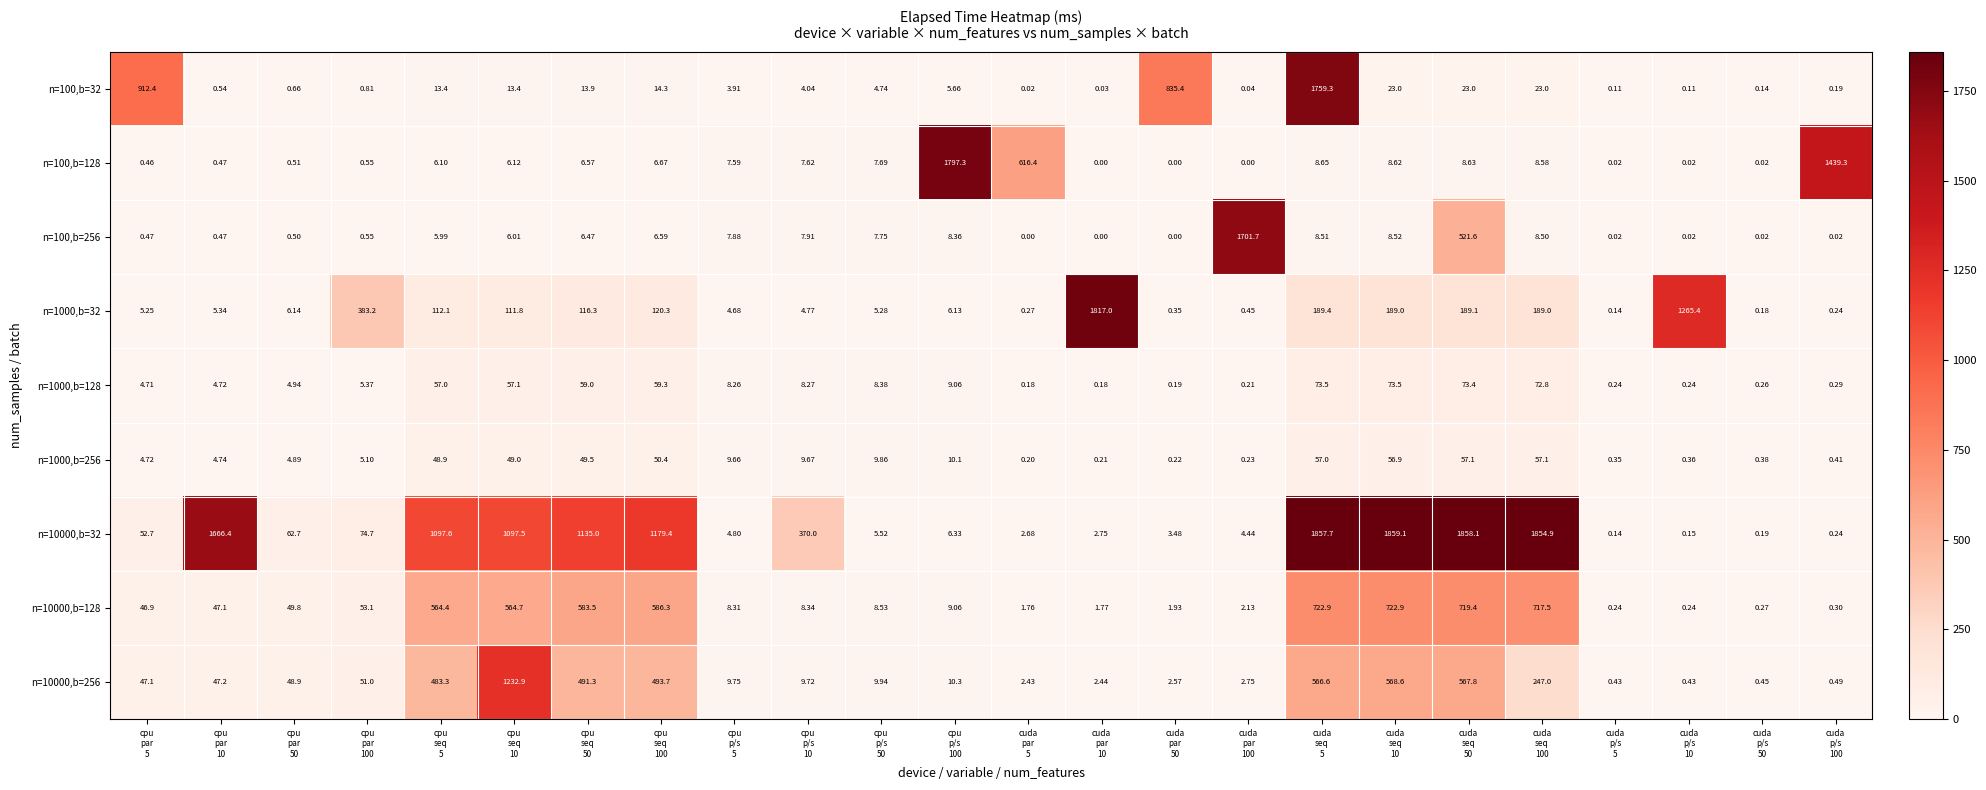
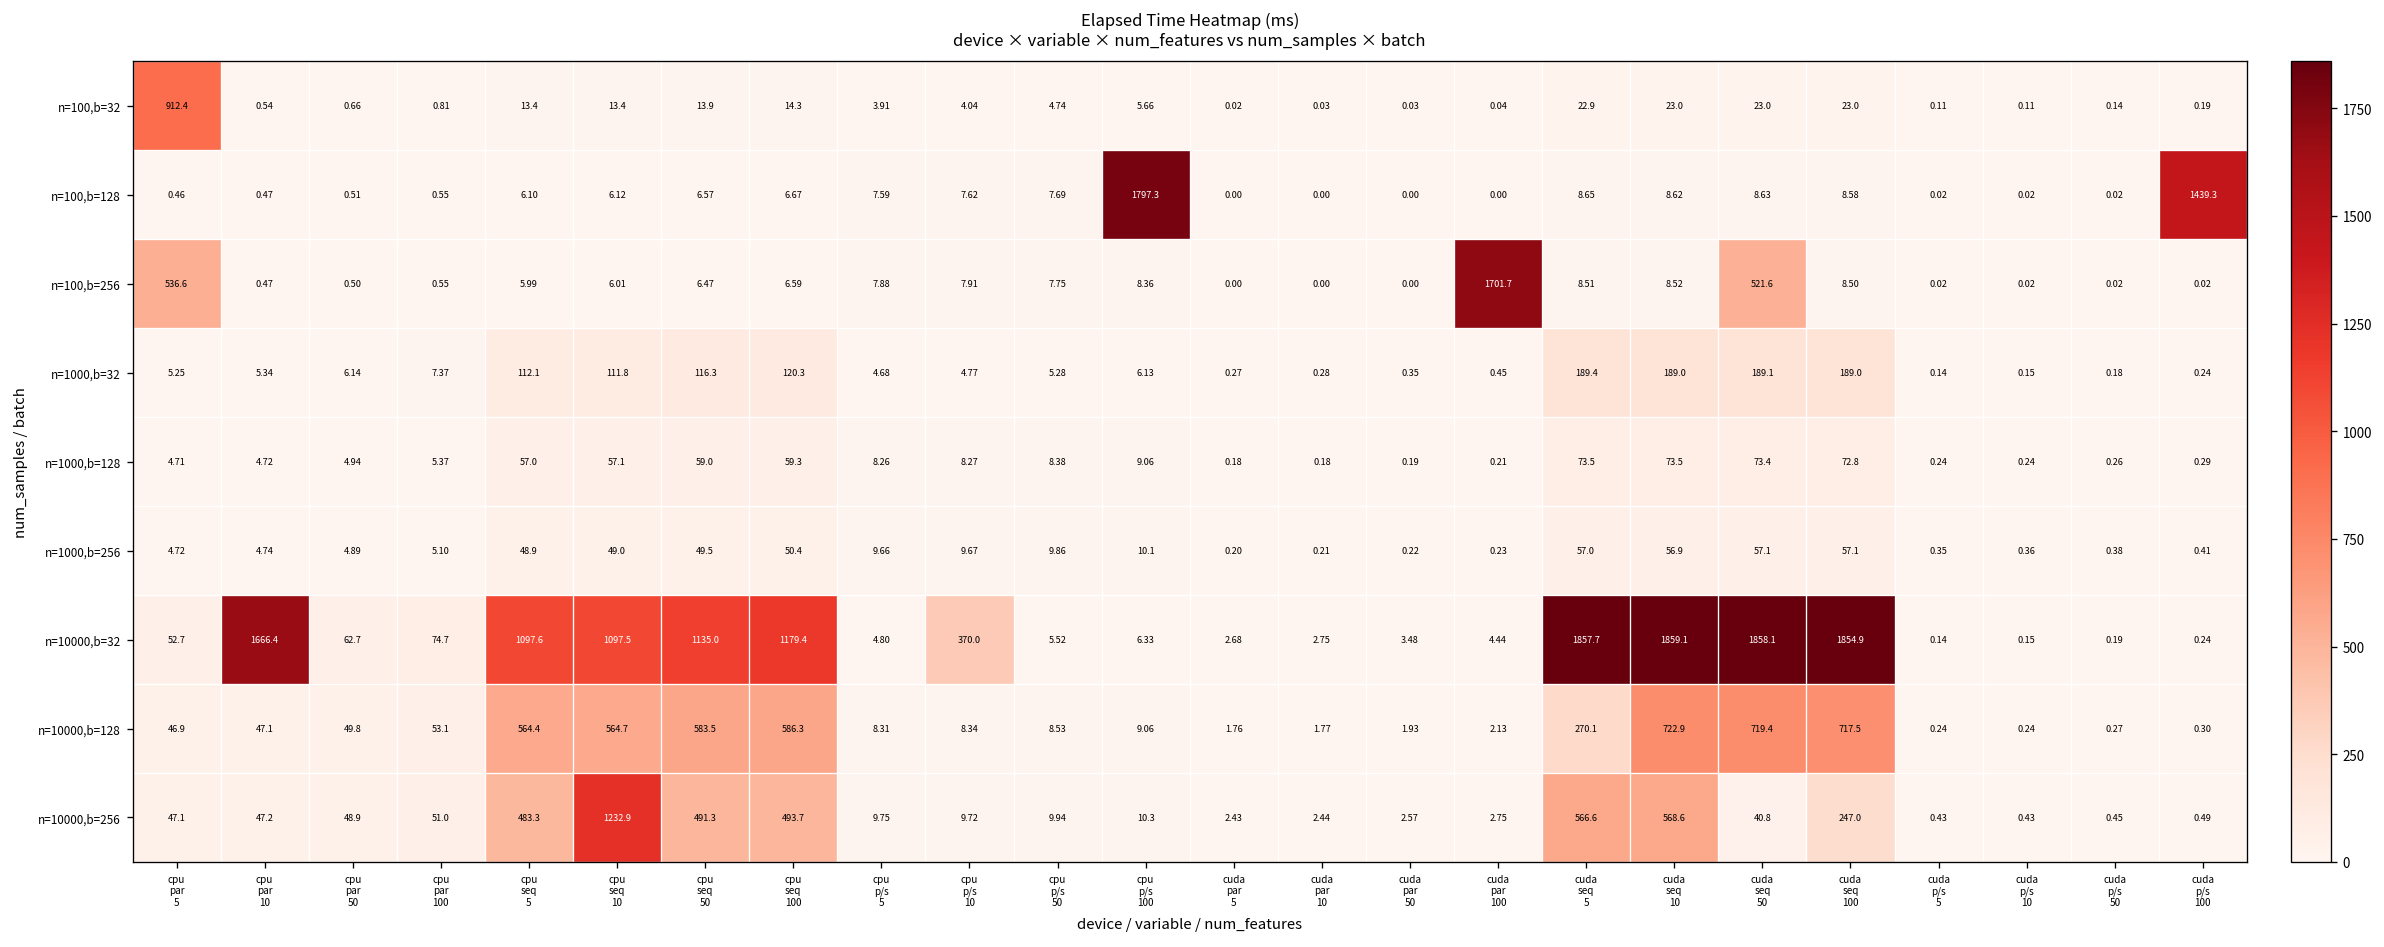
  {
    "n=100,b=32": {
      "cpu par 5": 912.4,
      "cpu par 10": 0.54,
      "cpu par 50": 0.66,
      "cpu par 100": 0.81,
      "cpu seq 5": 13.4,
      "cpu seq 10": 13.4,
      "cpu seq 50": 13.9,
      "cpu seq 100": 14.3,
      "cpu p/s 5": 3.91,
      "cpu p/s 10": 4.04,
      "cpu p/s 50": 4.74,
      "cpu p/s 100": 5.66,
      "cuda par 5": 0.02,
      "cuda par 10": 0.03,
-     "cuda par 50": 835.4,
+     "cuda par 50": 0.03,
      "cuda par 100": 0.04,
-     "cuda seq 5": 1759.3,
+     "cuda seq 5": 22.9,
      "cuda seq 10": 23.0,
      "cuda seq 50": 23.0,
      "cuda seq 100": 23.0,
      "cuda p/s 5": 0.11,
      "cuda p/s 10": 0.11,
      "cuda p/s 50": 0.14,
      "cuda p/s 100": 0.19
    },
    "n=100,b=128": {
      "cpu par 5": 0.46,
      "cpu par 10": 0.47,
      "cpu par 50": 0.51,
      "cpu par 100": 0.55,
      "cpu seq 5": 6.10,
      "cpu seq 10": 6.12,
      "cpu seq 50": 6.57,
      "cpu seq 100": 6.67,
      "cpu p/s 5": 7.59,
      "cpu p/s 10": 7.62,
      "cpu p/s 50": 7.69,
      "cpu p/s 100": 1797.3,
-     "cuda par 5": 616.4,
+     "cuda par 5": 0.00,
      "cuda par 10": 0.00,
      "cuda par 50": 0.00,
      "cuda par 100": 0.00,
      "cuda seq 5": 8.65,
      "cuda seq 10": 8.62,
      "cuda seq 50": 8.63,
      "cuda seq 100": 8.58,
      "cuda p/s 5": 0.02,
      "cuda p/s 10": 0.02,
      "cuda p/s 50": 0.02,
      "cuda p/s 100": 1439.3
    },
    "n=100,b=256": {
-     "cpu par 5": 0.47,
+     "cpu par 5": 536.6,
      "cpu par 10": 0.47,
      "cpu par 50": 0.50,
      "cpu par 100": 0.55,
      "cpu seq 5": 5.99,
      "cpu seq 10": 6.01,
      "cpu seq 50": 6.47,
      "cpu seq 100": 6.59,
      "cpu p/s 5": 7.88,
      "cpu p/s 10": 7.91,
      "cpu p/s 50": 7.75,
      "cpu p/s 100": 8.36,
      "cuda par 5": 0.00,
      "cuda par 10": 0.00,
      "cuda par 50": 0.00,
      "cuda par 100": 1701.7,
      "cuda seq 5": 8.51,
      "cuda seq 10": 8.52,
      "cuda seq 50": 521.6,
      "cuda seq 100": 8.50,
      "cuda p/s 5": 0.02,
      "cuda p/s 10": 0.02,
      "cuda p/s 50": 0.02,
      "cuda p/s 100": 0.02
    },
    "n=1000,b=32": {
      "cpu par 5": 5.25,
      "cpu par 10": 5.34,
      "cpu par 50": 6.14,
-     "cpu par 100": 383.2,
+     "cpu par 100": 7.37,
      "cpu seq 5": 112.1,
      "cpu seq 10": 111.8,
      "cpu seq 50": 116.3,
      "cpu seq 100": 120.3,
      "cpu p/s 5": 4.68,
      "cpu p/s 10": 4.77,
      "cpu p/s 50": 5.28,
      "cpu p/s 100": 6.13,
      "cuda par 5": 0.27,
-     "cuda par 10": 1817.0,
+     "cuda par 10": 0.28,
      "cuda par 50": 0.35,
      "cuda par 100": 0.45,
      "cuda seq 5": 189.4,
      "cuda seq 10": 189.0,
      "cuda seq 50": 189.1,
      "cuda seq 100": 189.0,
      "cuda p/s 5": 0.14,
-     "cuda p/s 10": 1265.4,
+     "cuda p/s 10": 0.15,
      "cuda p/s 50": 0.18,
      "cuda p/s 100": 0.24
    },
    "n=10000,b=128": {
      "cpu par 5": 46.9,
      "cpu par 10": 47.1,
      "cpu par 50": 49.8,
      "cpu par 100": 53.1,
      "cpu seq 5": 564.4,
      "cpu seq 10": 564.7,
      "cpu seq 50": 583.5,
      "cpu seq 100": 586.3,
      "cpu p/s 5": 8.31,
      "cpu p/s 10": 8.34,
      "cpu p/s 50": 8.53,
      "cpu p/s 100": 9.06,
      "cuda par 5": 1.76,
      "cuda par 10": 1.77,
      "cuda par 50": 1.93,
      "cuda par 100": 2.13,
-     "cuda seq 5": 722.9,
+     "cuda seq 5": 270.1,
      "cuda seq 10": 722.9,
      "cuda seq 50": 719.4,
      "cuda seq 100": 717.5,
      "cuda p/s 5": 0.24,
      "cuda p/s 10": 0.24,
      "cuda p/s 50": 0.27,
      "cuda p/s 100": 0.30
    },
    "n=10000,b=256": {
      "cpu par 5": 47.1,
      "cpu par 10": 47.2,
      "cpu par 50": 48.9,
      "cpu par 100": 51.0,
      "cpu seq 5": 483.3,
      "cpu seq 10": 1232.9,
      "cpu seq 50": 491.3,
      "cpu seq 100": 493.7,
      "cpu p/s 5": 9.75,
      "cpu p/s 10": 9.72,
      "cpu p/s 50": 9.94,
      "cpu p/s 100": 10.3,
      "cuda par 5": 2.43,
      "cuda par 10": 2.44,
      "cuda par 50": 2.57,
      "cuda par 100": 2.75,
      "cuda seq 5": 566.6,
      "cuda seq 10": 568.6,
-     "cuda seq 50": 567.8,
+     "cuda seq 50": 40.8,
      "cuda seq 100": 247.0,
      "cuda p/s 5": 0.43,
      "cuda p/s 10": 0.43,
      "cuda p/s 50": 0.45,
      "cuda p/s 100": 0.49
    }
  }
